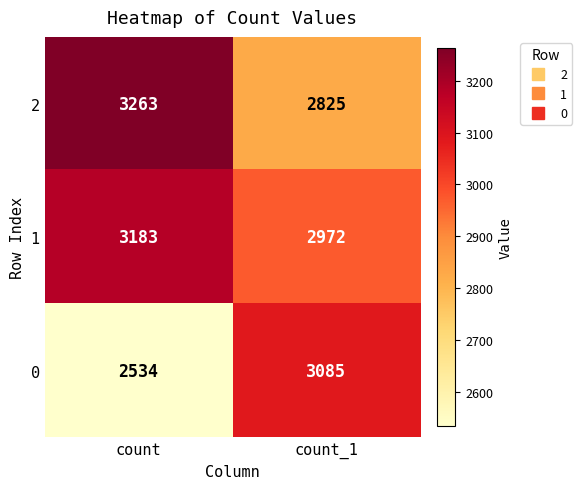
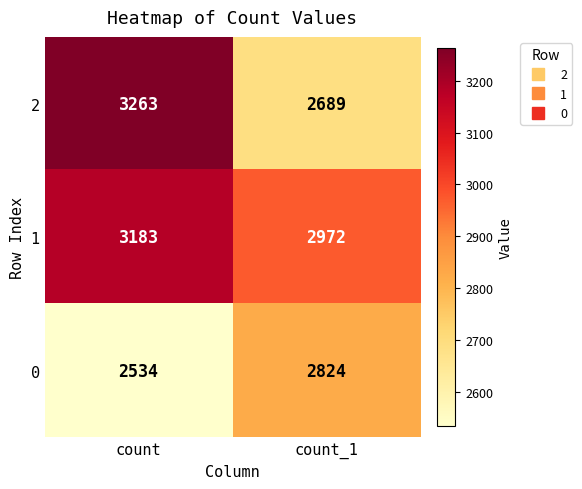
  {
    "2": {
      "count": 3263,
-     "count_1": 2825
+     "count_1": 2689
    },
    "1": {
      "count": 3183,
      "count_1": 2972
    },
    "0": {
      "count": 2534,
-     "count_1": 3085
+     "count_1": 2824
    }
  }
